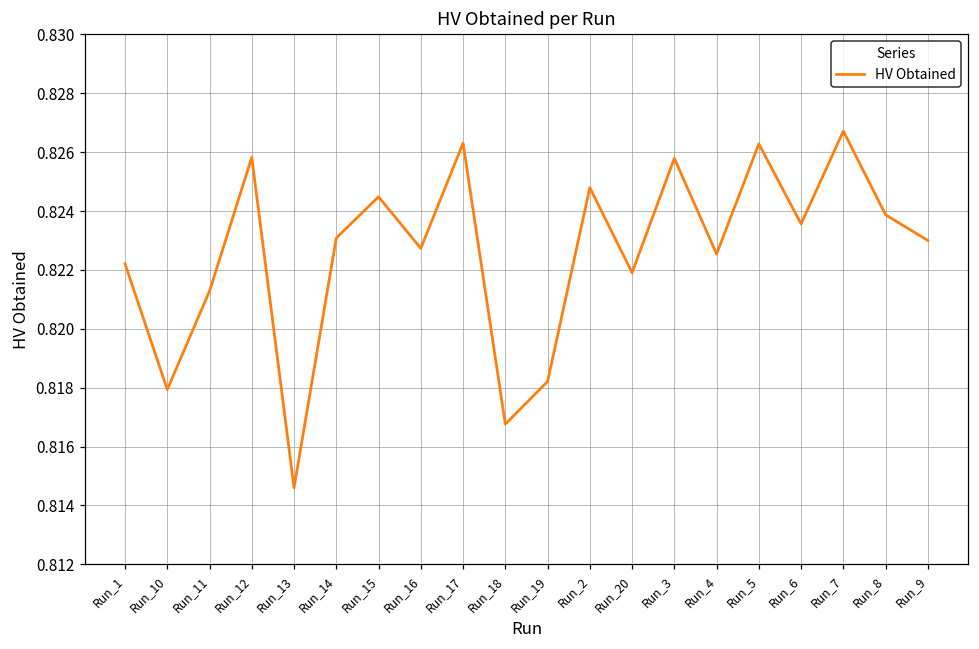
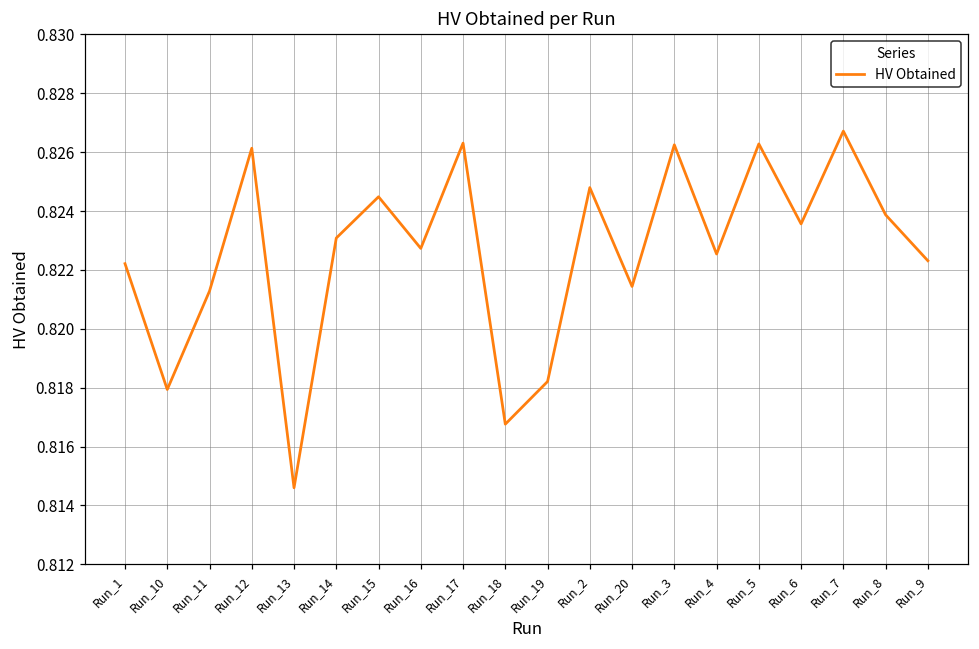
  {
    "Run_1": 0.8222,
    "Run_10": 0.8179,
    "Run_11": 0.8213,
-   "Run_12": 0.8258,
+   "Run_12": 0.8261,
    "Run_13": 0.8146,
    "Run_14": 0.8231,
    "Run_15": 0.8245,
    "Run_16": 0.8227,
    "Run_17": 0.8263,
    "Run_18": 0.8168,
    "Run_19": 0.8182,
    "Run_2": 0.8248,
-   "Run_20": 0.8219,
-   "Run_3": 0.8258,
+   "Run_20": 0.8214,
+   "Run_3": 0.8263,
    "Run_4": 0.8225,
    "Run_5": 0.8263,
    "Run_6": 0.8236,
    "Run_7": 0.8267,
    "Run_8": 0.8239,
-   "Run_9": 0.8230
+   "Run_9": 0.8223
  }
